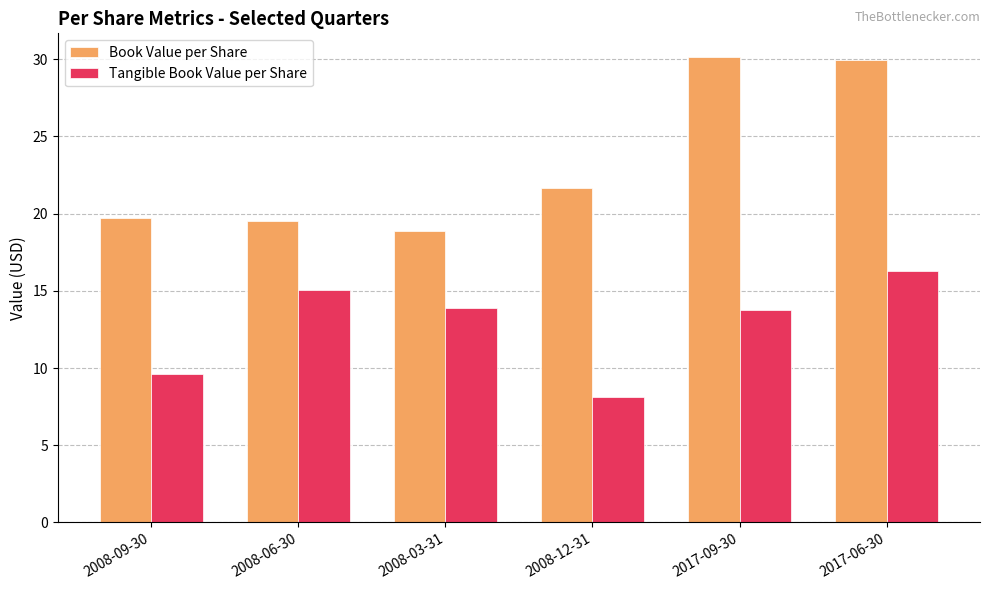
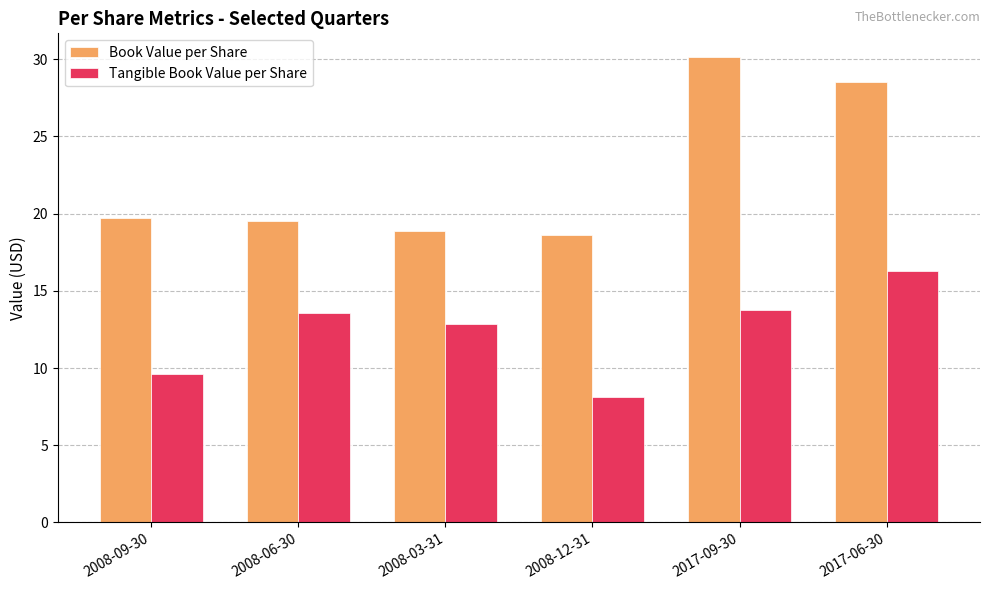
  {
    "Book Value per Share": {
      "2008-09-30": 19.7,
      "2008-06-30": 19.5,
      "2008-03-31": 18.9,
-     "2008-12-31": 21.7,
+     "2008-12-31": 18.6,
      "2017-09-30": 30.2,
-     "2017-06-30": 30.0
+     "2017-06-30": 28.5
    },
    "Tangible Book Value per Share": {
      "2008-09-30": 9.6,
-     "2008-06-30": 15.0,
-     "2008-03-31": 13.9,
+     "2008-06-30": 13.5,
+     "2008-03-31": 12.9,
      "2008-12-31": 8.1,
      "2017-09-30": 13.8,
      "2017-06-30": 16.3
    }
  }
